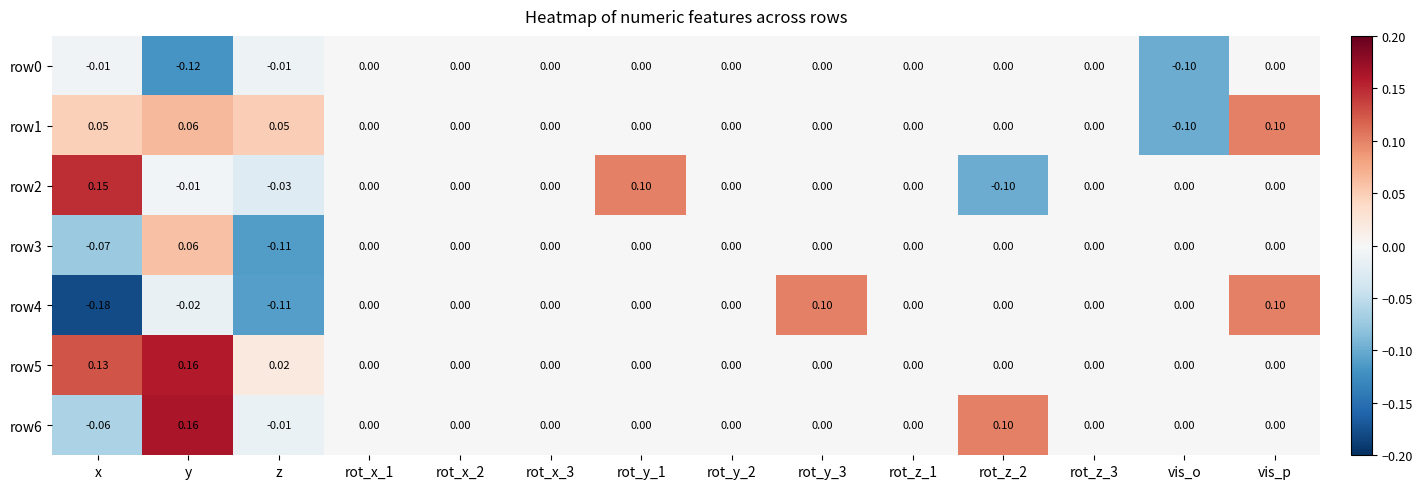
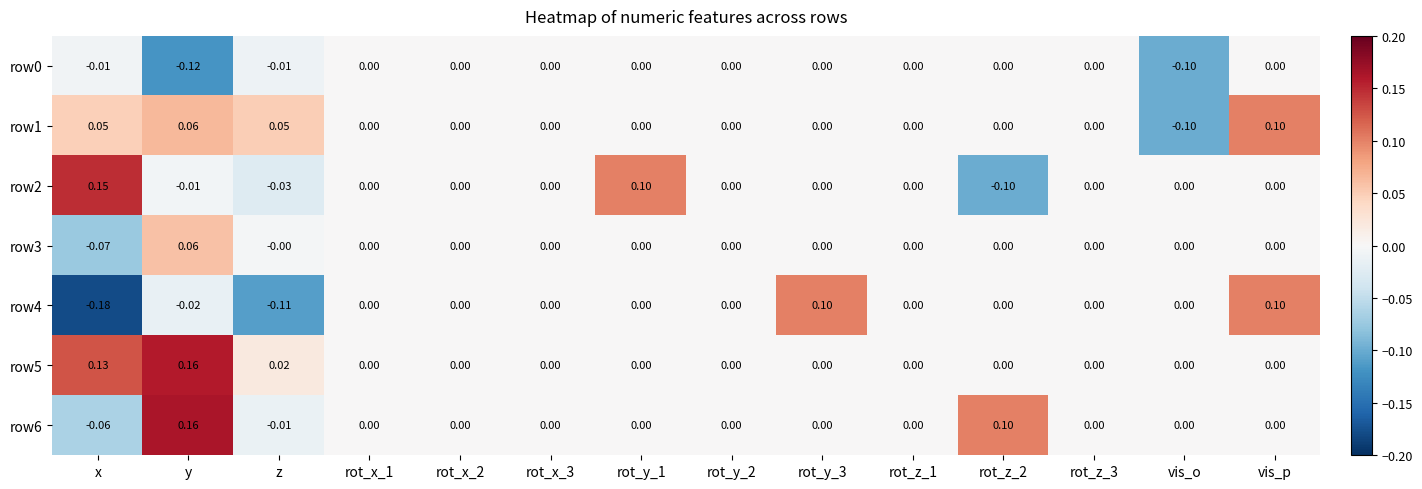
  {
    "row0": {
      "x": -0.01,
      "y": -0.12,
      "z": -0.01,
      "rot_x_1": 0.00,
      "rot_x_2": 0.00,
      "rot_x_3": 0.00,
      "rot_y_1": 0.00,
      "rot_y_2": 0.00,
      "rot_y_3": 0.00,
      "rot_z_1": 0.00,
      "rot_z_2": 0.00,
      "rot_z_3": 0.00,
      "vis_o": -0.10,
      "vis_p": 0.00
    },
    "row1": {
      "x": 0.05,
      "y": 0.06,
      "z": 0.05,
      "rot_x_1": 0.00,
      "rot_x_2": 0.00,
      "rot_x_3": 0.00,
      "rot_y_1": 0.00,
      "rot_y_2": 0.00,
      "rot_y_3": 0.00,
      "rot_z_1": 0.00,
      "rot_z_2": 0.00,
      "rot_z_3": 0.00,
      "vis_o": -0.10,
      "vis_p": 0.10
    },
    "row2": {
      "x": 0.15,
      "y": -0.01,
      "z": -0.03,
      "rot_x_1": 0.00,
      "rot_x_2": 0.00,
      "rot_x_3": 0.00,
      "rot_y_1": 0.10,
      "rot_y_2": 0.00,
      "rot_y_3": 0.00,
      "rot_z_1": 0.00,
      "rot_z_2": -0.10,
      "rot_z_3": 0.00,
      "vis_o": 0.00,
      "vis_p": 0.00
    },
    "row3": {
      "x": -0.07,
      "y": 0.06,
-     "z": -0.11,
+     "z": -0.00,
      "rot_x_1": 0.00,
      "rot_x_2": 0.00,
      "rot_x_3": 0.00,
      "rot_y_1": 0.00,
      "rot_y_2": 0.00,
      "rot_y_3": 0.00,
      "rot_z_1": 0.00,
      "rot_z_2": 0.00,
      "rot_z_3": 0.00,
      "vis_o": 0.00,
      "vis_p": 0.00
    },
    "row4": {
      "x": -0.18,
      "y": -0.02,
      "z": -0.11,
      "rot_x_1": 0.00,
      "rot_x_2": 0.00,
      "rot_x_3": 0.00,
      "rot_y_1": 0.00,
      "rot_y_2": 0.00,
      "rot_y_3": 0.10,
      "rot_z_1": 0.00,
      "rot_z_2": 0.00,
      "rot_z_3": 0.00,
      "vis_o": 0.00,
      "vis_p": 0.10
    },
    "row5": {
      "x": 0.13,
      "y": 0.16,
      "z": 0.02,
      "rot_x_1": 0.00,
      "rot_x_2": 0.00,
      "rot_x_3": 0.00,
      "rot_y_1": 0.00,
      "rot_y_2": 0.00,
      "rot_y_3": 0.00,
      "rot_z_1": 0.00,
      "rot_z_2": 0.00,
      "rot_z_3": 0.00,
      "vis_o": 0.00,
      "vis_p": 0.00
    },
    "row6": {
      "x": -0.06,
      "y": 0.16,
      "z": -0.01,
      "rot_x_1": 0.00,
      "rot_x_2": 0.00,
      "rot_x_3": 0.00,
      "rot_y_1": 0.00,
      "rot_y_2": 0.00,
      "rot_y_3": 0.00,
      "rot_z_1": 0.00,
      "rot_z_2": 0.10,
      "rot_z_3": 0.00,
      "vis_o": 0.00,
      "vis_p": 0.00
    }
  }
